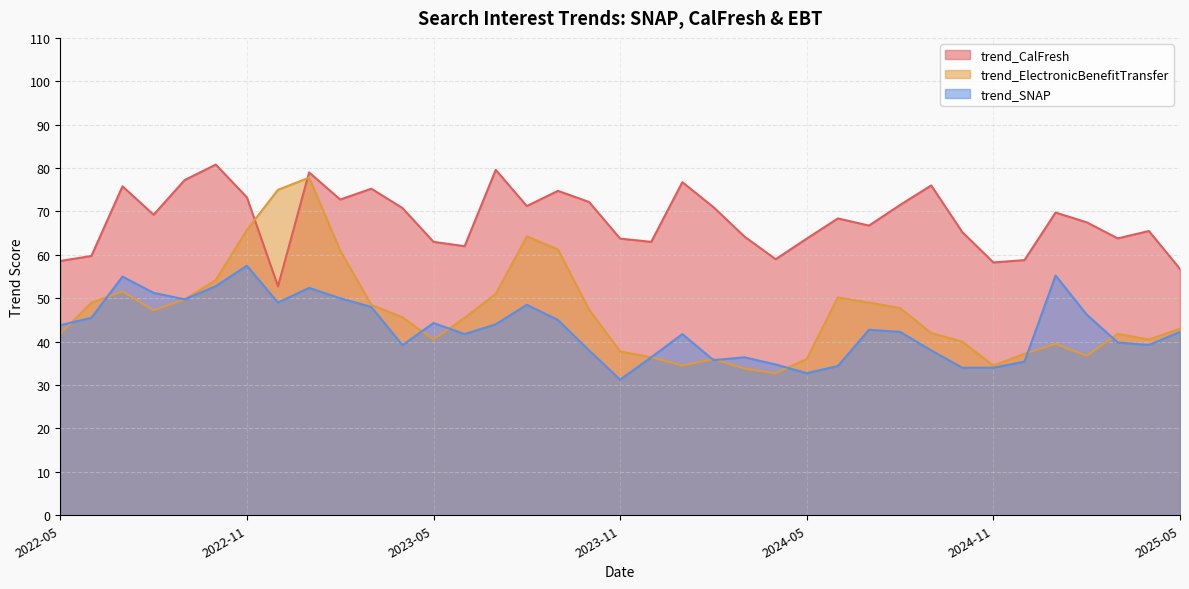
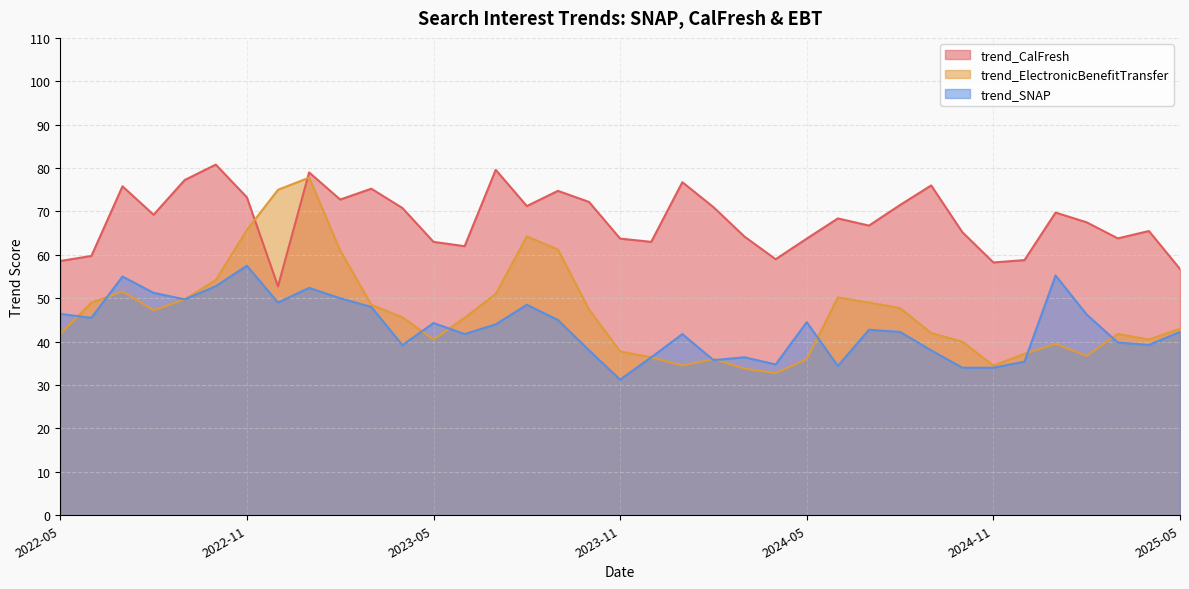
  {
    "trend_SNAP": {
-     "2022-05": 44,
+     "2022-05": 46,
      "2022-11": 58,
      "2023-05": 44,
      "2023-11": 31,
-     "2024-05": 33,
+     "2024-05": 45,
      "2025-05": 42
    }
  }
